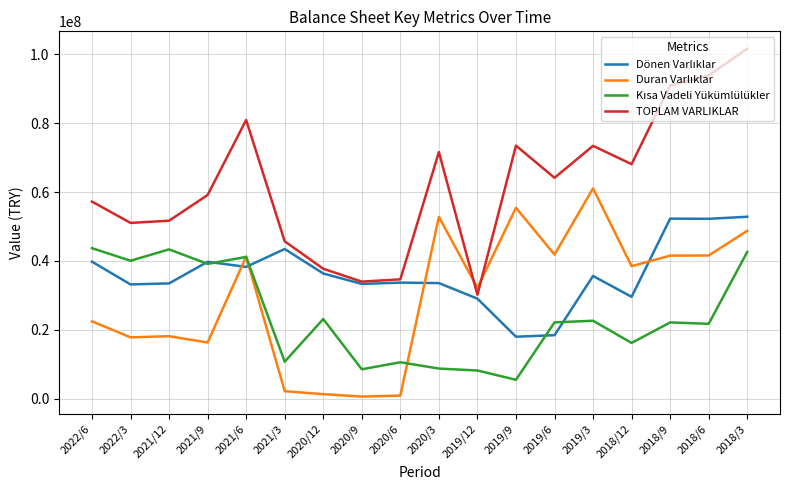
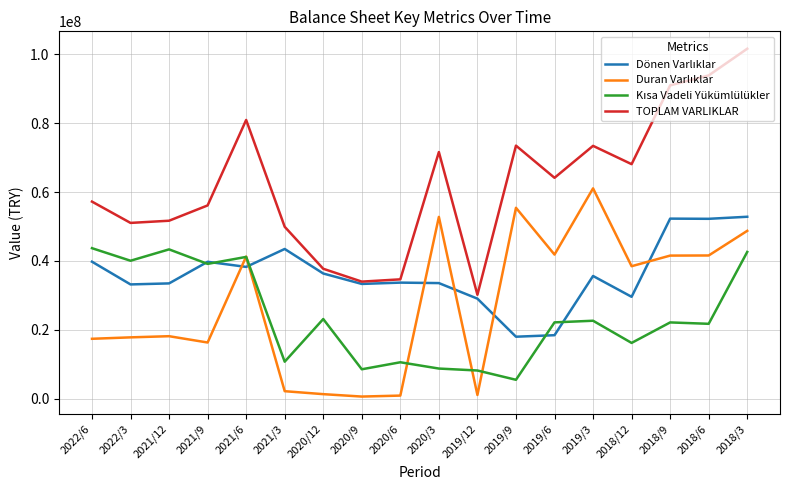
  {
    "Dönen Varlıklar": {
      "2022/6": 40000000,
      "2022/3": 33000000,
      "2021/12": 33000000,
      "2021/6": 38000000,
      "2021/3": 43000000,
      "2020/12": 36000000,
      "2020/6": 34000000,
      "2020/3": 34000000,
      "2019/12": 29000000,
      "2019/9": 18000000,
      "2019/6": 18000000,
      "2019/3": 36000000,
      "2018/12": 30000000,
      "2018/9": 52000000,
      "2018/6": 52000000,
      "2018/3": 53000000
    },
    "Duran Varlıklar": {
-     "2022/6": 22000000,
+     "2022/6": 17000000,
      "2022/3": 18000000,
      "2021/12": 18000000,
      "2021/9": 16000000,
      "2021/3": 2000000,
      "2020/12": 1000000,
      "2020/9": 1000000,
      "2020/6": 1000000,
      "2020/3": 53000000,
-     "2019/12": 32000000,
+     "2019/12": 1000000,
      "2019/9": 55000000,
      "2019/6": 42000000,
      "2019/3": 61000000,
      "2018/12": 38000000,
      "2018/9": 42000000,
      "2018/6": 42000000,
      "2018/3": 49000000
    },
    "Kısa Vadeli Yükümlülükler": {
      "2022/6": 44000000,
      "2022/3": 40000000,
      "2021/12": 43000000,
      "2021/3": 11000000,
      "2020/12": 23000000,
      "2020/9": 9000000,
      "2020/6": 11000000,
      "2020/3": 9000000,
      "2019/12": 8000000,
      "2019/9": 6000000,
      "2019/6": 22000000,
      "2019/3": 23000000,
      "2018/12": 16000000,
      "2018/9": 22000000,
      "2018/6": 22000000,
      "2018/3": 43000000
    },
    "TOPLAM VARLIKLAR": {
      "2022/6": 57000000,
      "2022/3": 51000000,
      "2021/12": 52000000,
-     "2021/9": 59000000,
+     "2021/9": 56000000,
      "2021/6": 81000000,
-     "2021/3": 46000000,
+     "2021/3": 50000000,
      "2020/12": 38000000,
      "2020/6": 35000000,
      "2020/3": 72000000,
      "2019/12": 30000000,
      "2019/9": 73000000,
      "2019/6": 64000000,
      "2019/3": 73000000,
      "2018/12": 68000000
    }
  }
